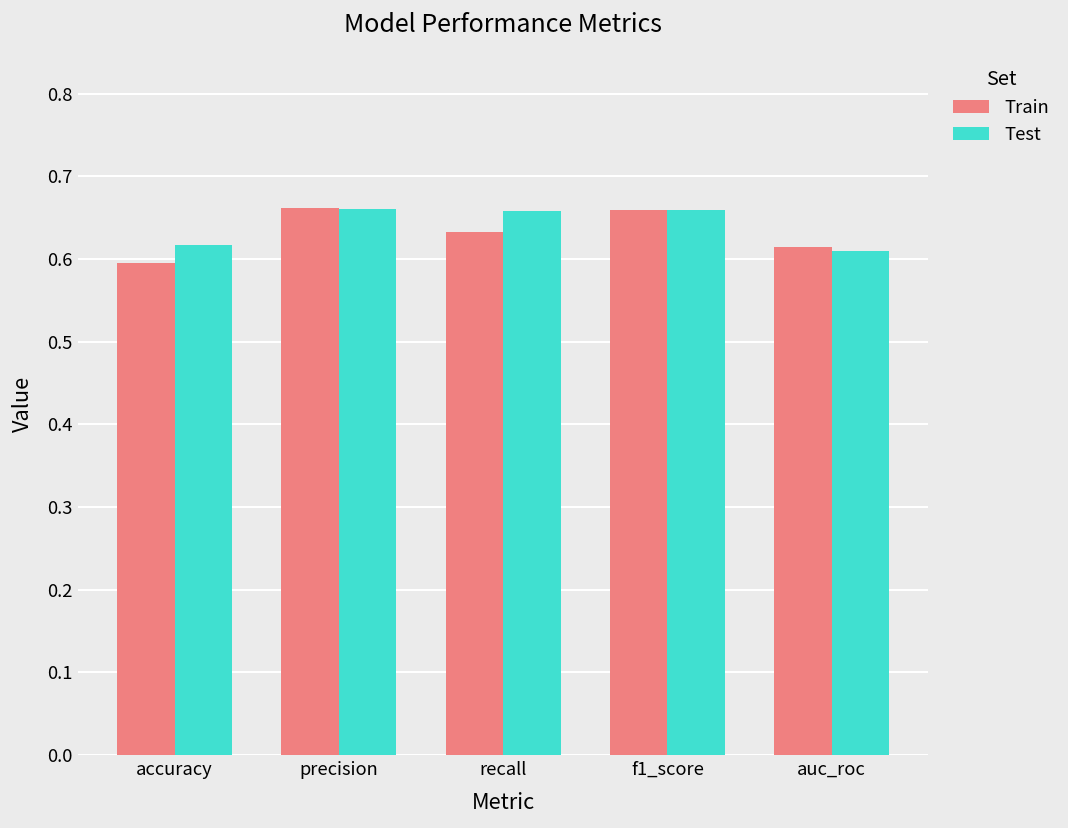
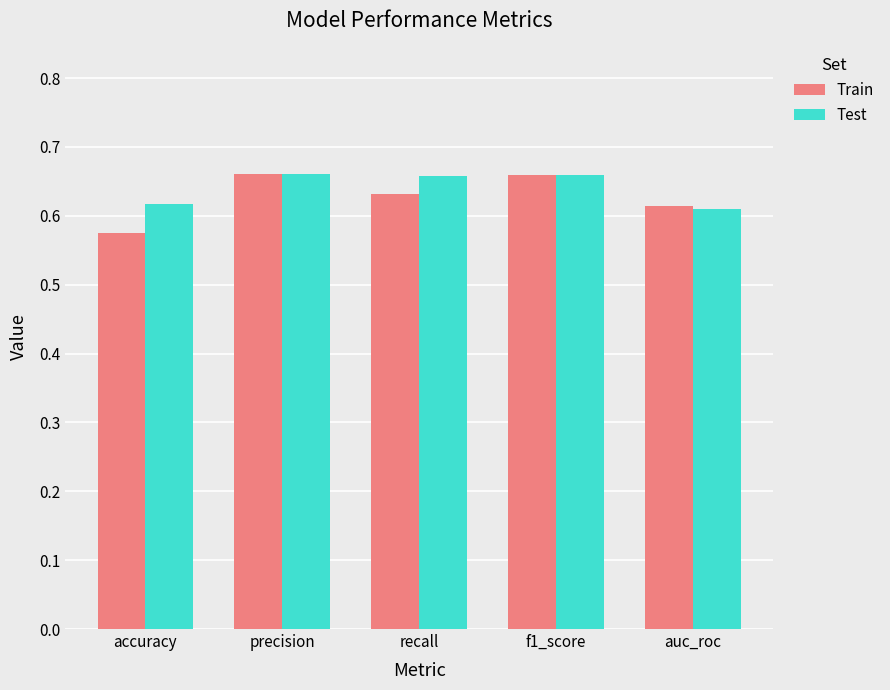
  {
    "Train": {
-     "accuracy": 0.59,
+     "accuracy": 0.58,
      "precision": 0.66,
      "recall": 0.63,
      "f1_score": 0.66,
      "auc_roc": 0.61
    },
    "Test": {
      "accuracy": 0.62,
      "precision": 0.66,
      "recall": 0.66,
      "f1_score": 0.66,
      "auc_roc": 0.61
    }
  }
